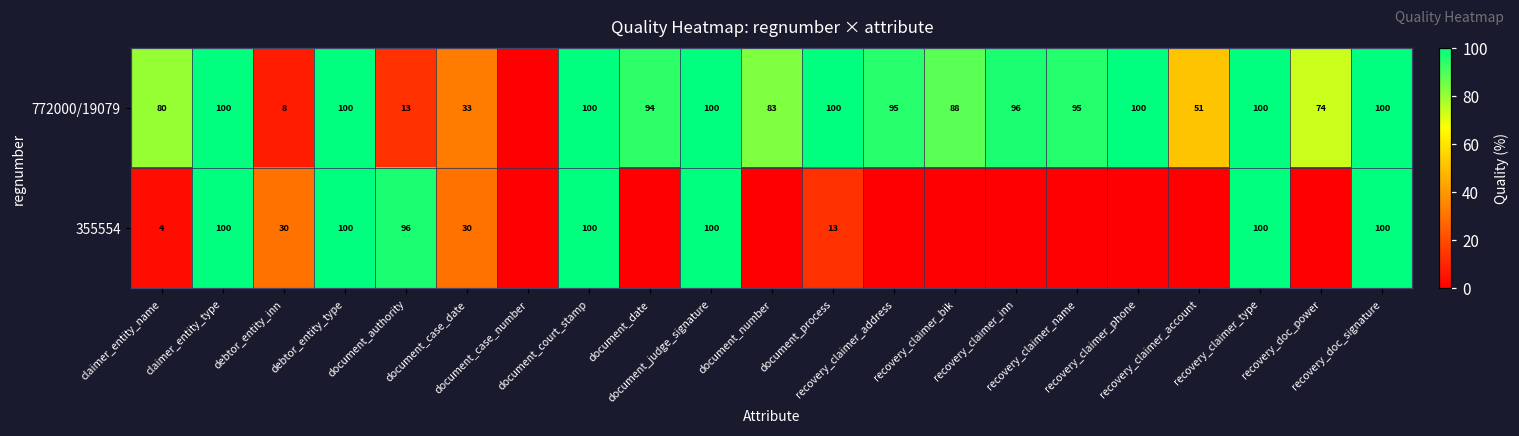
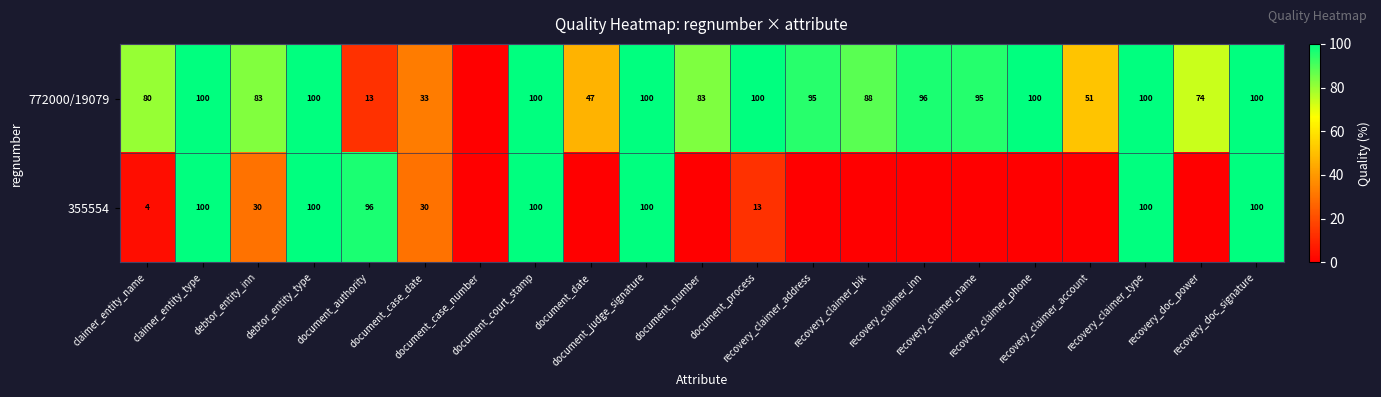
  {
    "772000/19079": {
      "claimer_entity_name": 80,
      "claimer_entity_type": 100,
-     "debtor_entity_inn": 8,
+     "debtor_entity_inn": 83,
      "debtor_entity_type": 100,
      "document_authority": 13,
      "document_case_date": 33,
      "document_court_stamp": 100,
-     "document_date": 94,
+     "document_date": 47,
      "document_judge_signature": 100,
      "document_number": 83,
      "document_process": 100,
      "recovery_claimer_address": 95,
      "recovery_claimer_bik": 88,
      "recovery_claimer_inn": 96,
      "recovery_claimer_name": 95,
      "recovery_claimer_phone": 100,
      "recovery_claimer_account": 51,
      "recovery_claimer_type": 100,
      "recovery_doc_power": 74,
      "recovery_doc_signature": 100
    },
    "355554": {
      "claimer_entity_name": 4,
      "claimer_entity_type": 100,
      "debtor_entity_inn": 30,
      "debtor_entity_type": 100,
      "document_authority": 96,
      "document_case_date": 30,
      "document_court_stamp": 100,
      "document_judge_signature": 100,
      "document_process": 13,
      "recovery_claimer_type": 100,
      "recovery_doc_signature": 100
    }
  }
